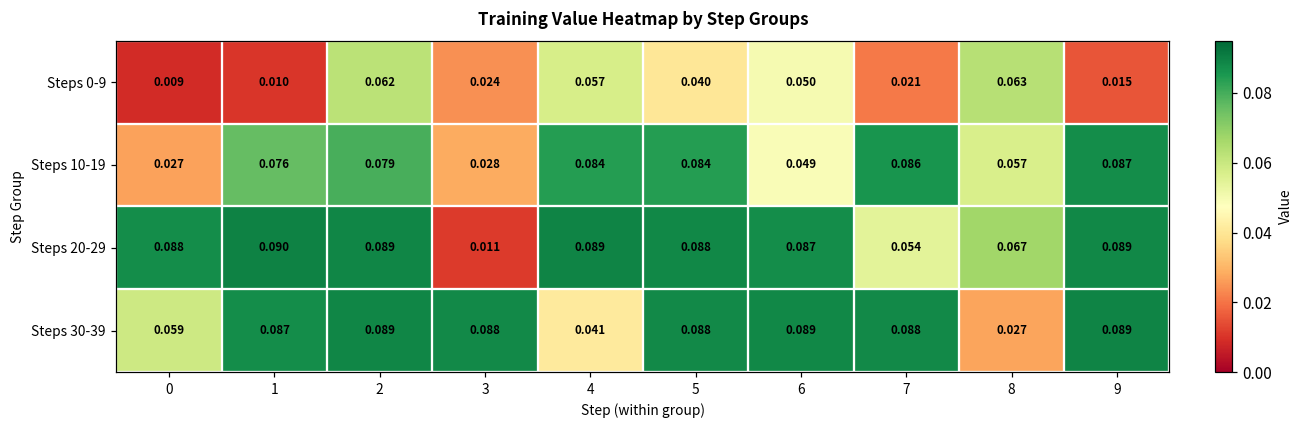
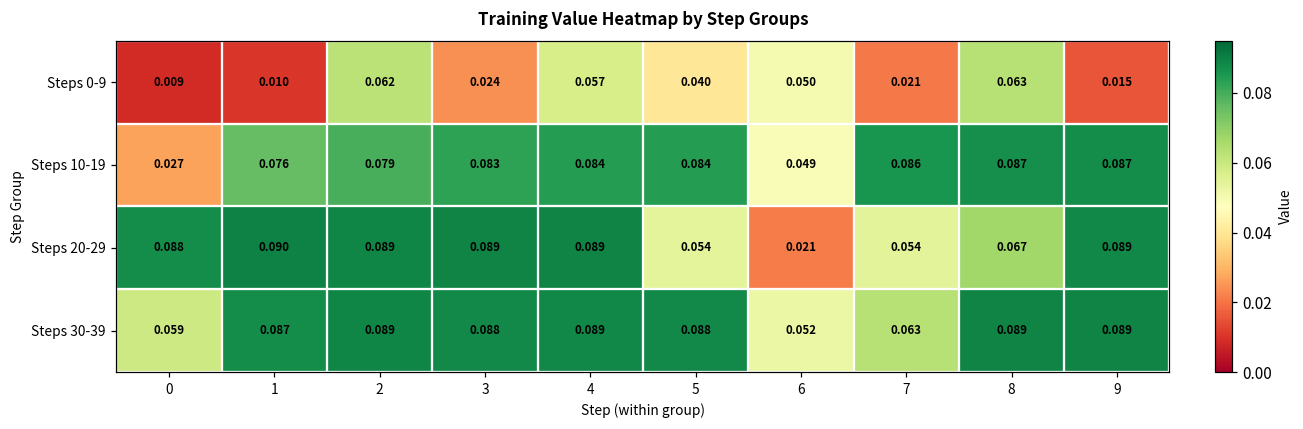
  {
    "Steps 0-9": {
      "0": 0.009,
      "1": 0.010,
      "2": 0.062,
      "3": 0.024,
      "4": 0.057,
      "5": 0.040,
      "6": 0.050,
      "7": 0.021,
      "8": 0.063,
      "9": 0.015
    },
    "Steps 10-19": {
      "0": 0.027,
      "1": 0.076,
      "2": 0.079,
-     "3": 0.028,
+     "3": 0.083,
      "4": 0.084,
      "5": 0.084,
      "6": 0.049,
      "7": 0.086,
-     "8": 0.057,
+     "8": 0.087,
      "9": 0.087
    },
    "Steps 20-29": {
      "0": 0.088,
      "1": 0.090,
      "2": 0.089,
-     "3": 0.011,
+     "3": 0.089,
      "4": 0.089,
-     "5": 0.088,
-     "6": 0.087,
+     "5": 0.054,
+     "6": 0.021,
      "7": 0.054,
      "8": 0.067,
      "9": 0.089
    },
    "Steps 30-39": {
      "0": 0.059,
      "1": 0.087,
      "2": 0.089,
      "3": 0.088,
-     "4": 0.041,
+     "4": 0.089,
      "5": 0.088,
-     "6": 0.089,
-     "7": 0.088,
-     "8": 0.027,
+     "6": 0.052,
+     "7": 0.063,
+     "8": 0.089,
      "9": 0.089
    }
  }
